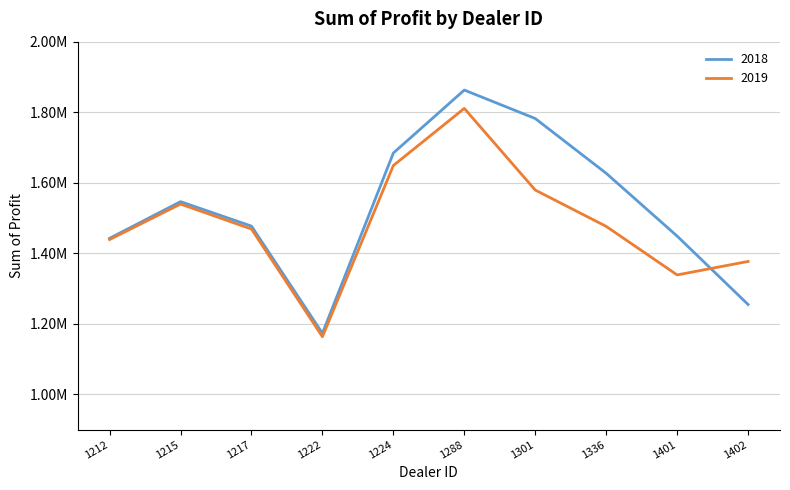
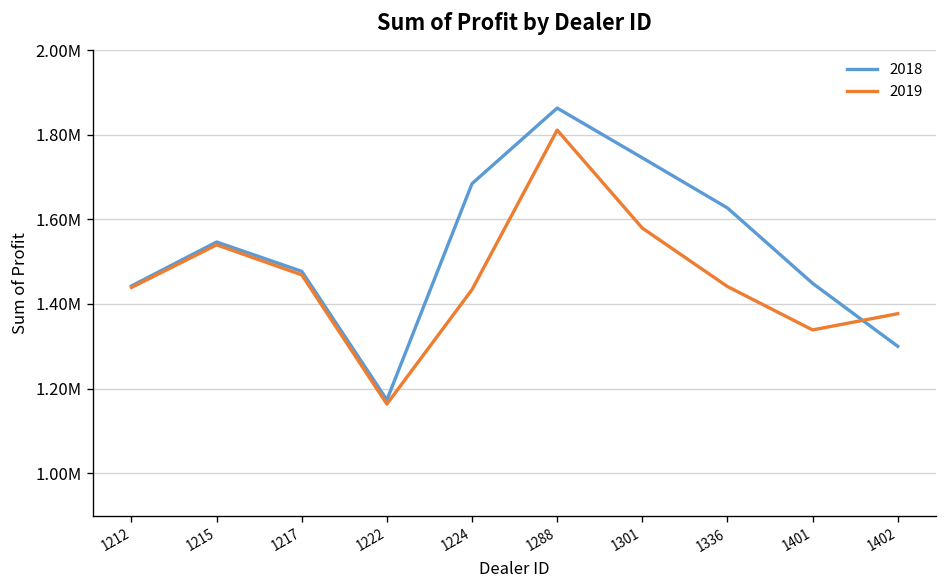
  {
    "2018": {
      "1217": 1480000,
      "1222": 1170000,
      "1224": 1680000,
      "1288": 1860000,
-     "1301": 1780000,
+     "1301": 1750000,
      "1336": 1630000,
      "1401": 1450000,
-     "1402": 1250000
+     "1402": 1300000
    },
    "2019": {
      "1217": 1470000,
      "1222": 1160000,
-     "1224": 1650000,
+     "1224": 1430000,
      "1288": 1810000,
      "1301": 1580000,
-     "1336": 1480000,
+     "1336": 1440000,
      "1401": 1340000,
      "1402": 1380000
    }
  }
